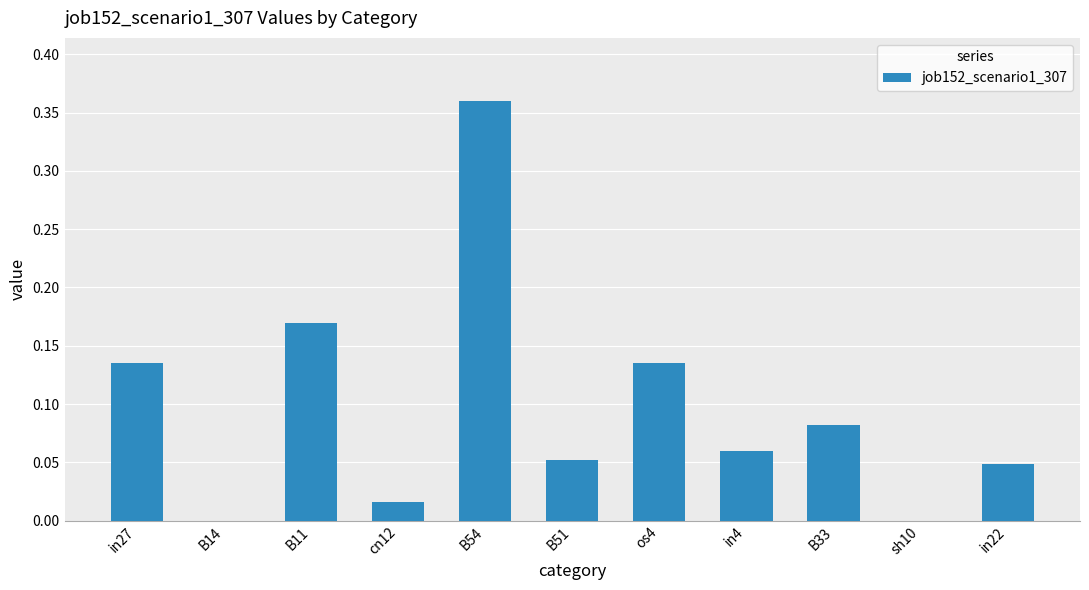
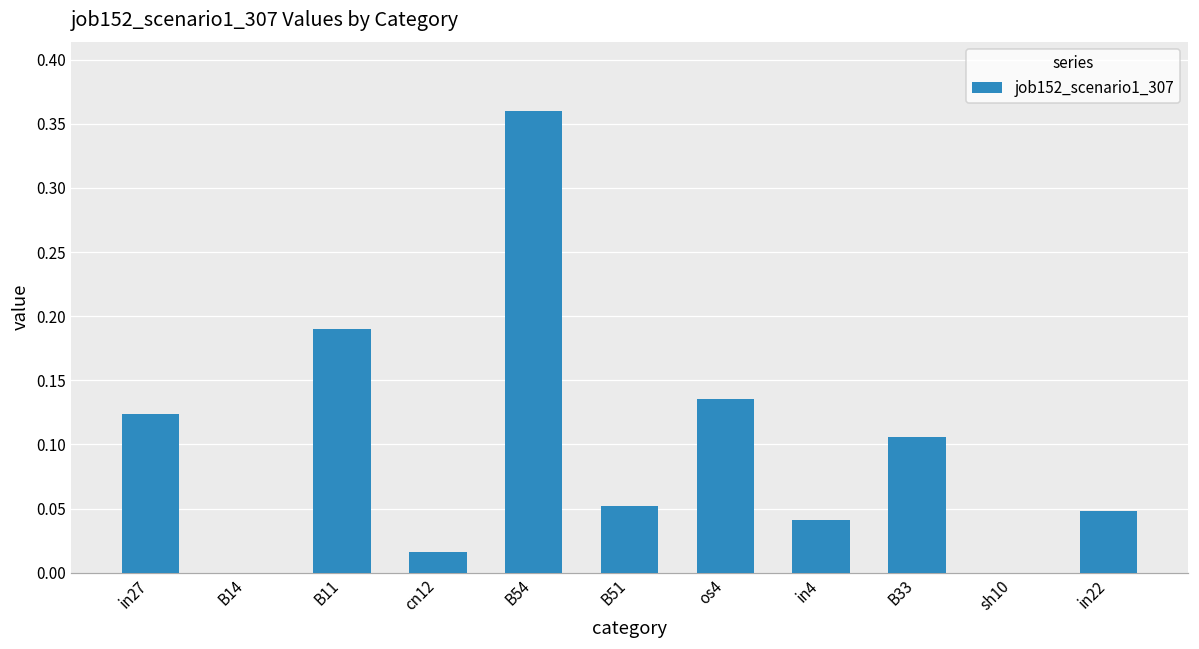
  {
-   "in27": 0.135,
+   "in27": 0.124,
    "B14": 0.000,
-   "B11": 0.170,
+   "B11": 0.190,
    "cn12": 0.016,
    "B54": 0.360,
    "B51": 0.052,
    "os4": 0.135,
-   "in4": 0.060,
-   "B33": 0.082,
+   "in4": 0.041,
+   "B33": 0.106,
    "sh10": 0.000,
    "in22": 0.048
  }
